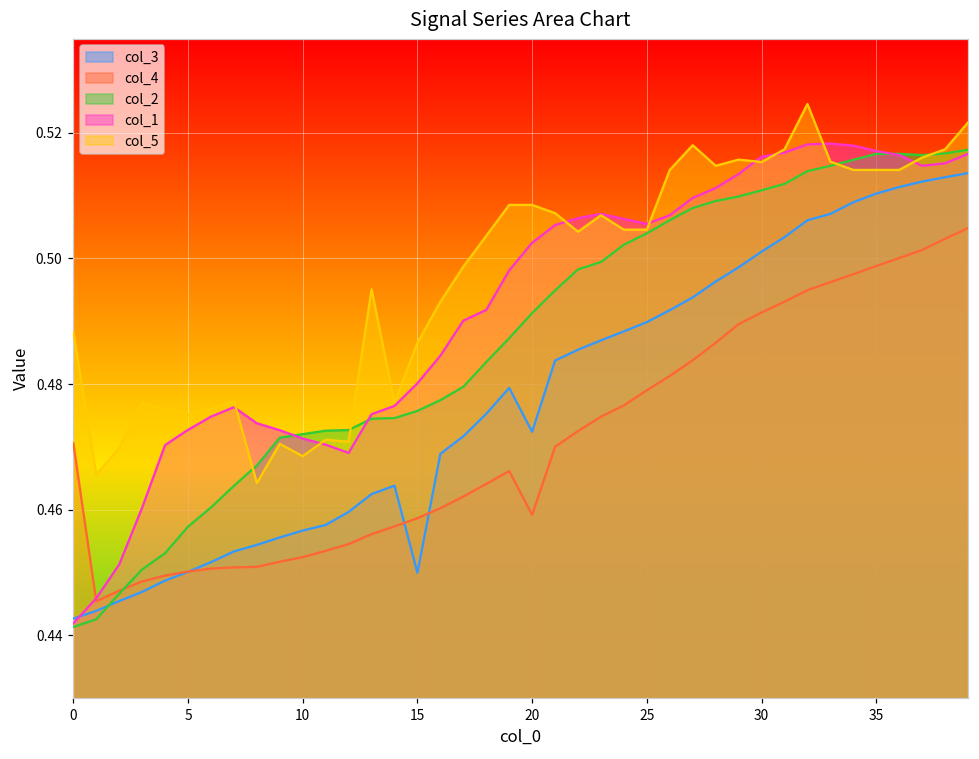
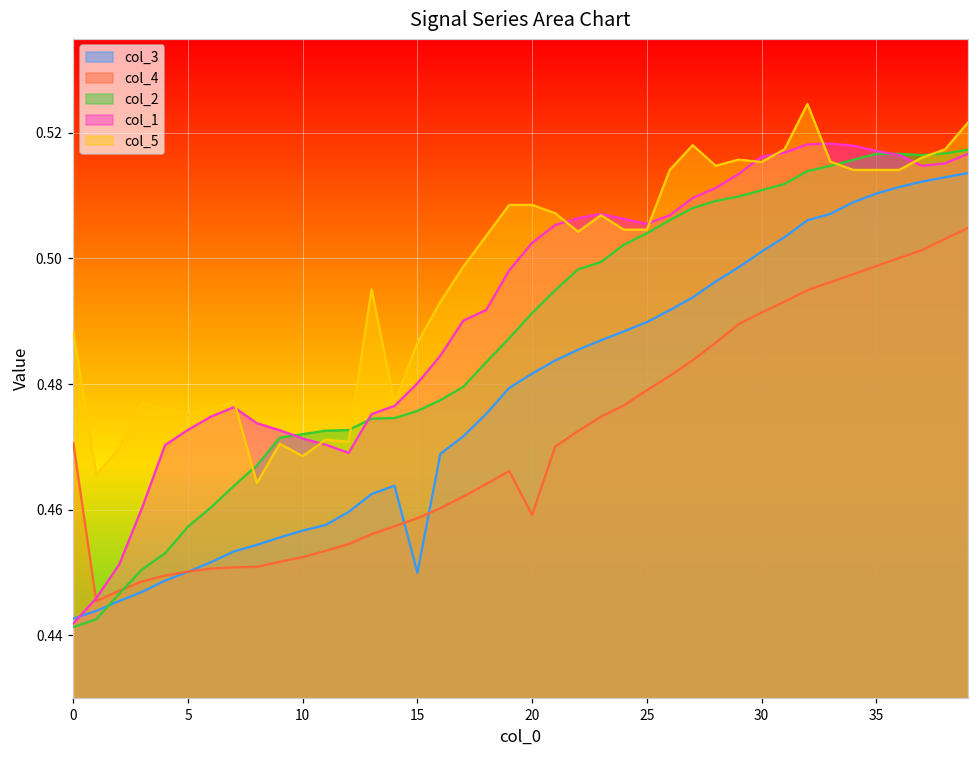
  {
    "col_3": {
      "0": 0.443,
      "10": 0.457,
      "15": 0.450,
-     "20": 0.472,
+     "20": 0.482,
      "25": 0.490,
      "30": 0.501,
      "35": 0.510
    },
    "col_4": {
      "0": 0.471,
      "10": 0.452,
      "15": 0.459,
      "20": 0.459,
      "25": 0.479,
      "30": 0.491,
      "35": 0.499
    },
    "col_2": {
      "0": 0.441,
      "5": 0.457,
      "10": 0.472,
      "15": 0.476,
      "20": 0.491,
      "25": 0.504,
      "30": 0.511,
      "35": 0.517
    },
    "col_1": {
      "0": 0.442,
      "5": 0.473,
      "10": 0.471,
      "15": 0.480,
      "20": 0.502,
      "25": 0.506,
      "30": 0.516,
      "35": 0.517
    },
    "col_5": {
      "0": 0.488,
      "5": 0.475,
      "10": 0.469,
      "15": 0.487,
      "20": 0.509,
      "25": 0.505,
      "30": 0.515,
      "35": 0.514
    }
  }
